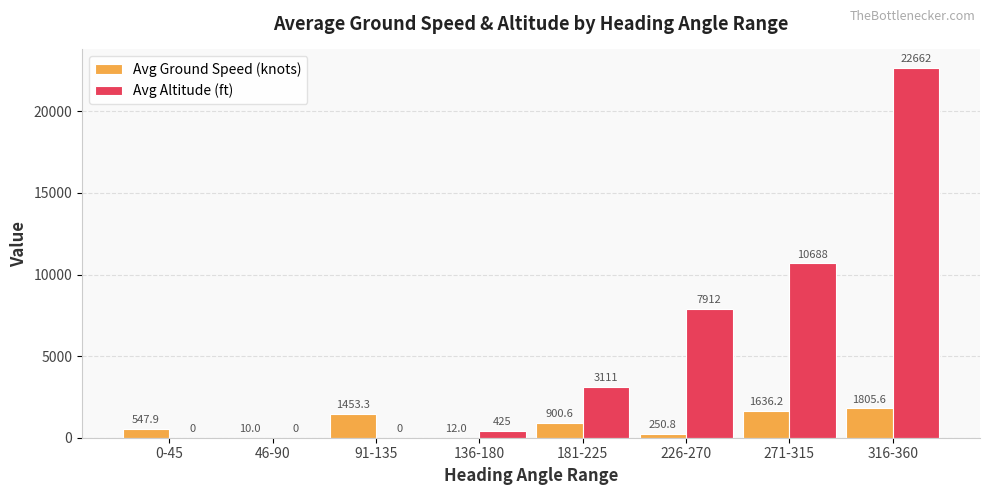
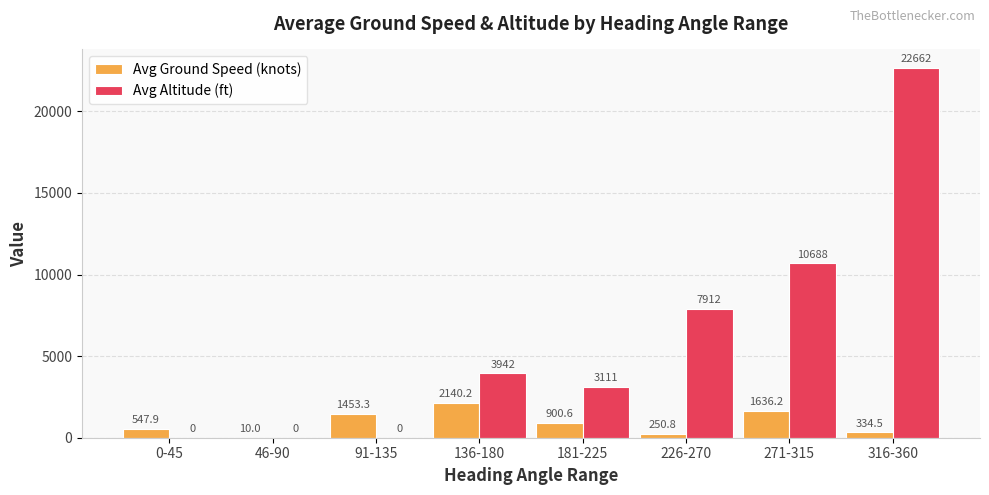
  {
    "Avg Ground Speed (knots)": {
      "0-45": 547.9,
      "46-90": 10.0,
      "91-135": 1453.3,
-     "136-180": 12.0,
+     "136-180": 2140.2,
      "181-225": 900.6,
      "226-270": 250.8,
      "271-315": 1636.2,
-     "316-360": 1805.6
+     "316-360": 334.5
    },
    "Avg Altitude (ft)": {
      "0-45": 0,
      "46-90": 0,
      "91-135": 0,
-     "136-180": 425,
+     "136-180": 3942,
      "181-225": 3111,
      "226-270": 7912,
      "271-315": 10688,
      "316-360": 22662
    }
  }
